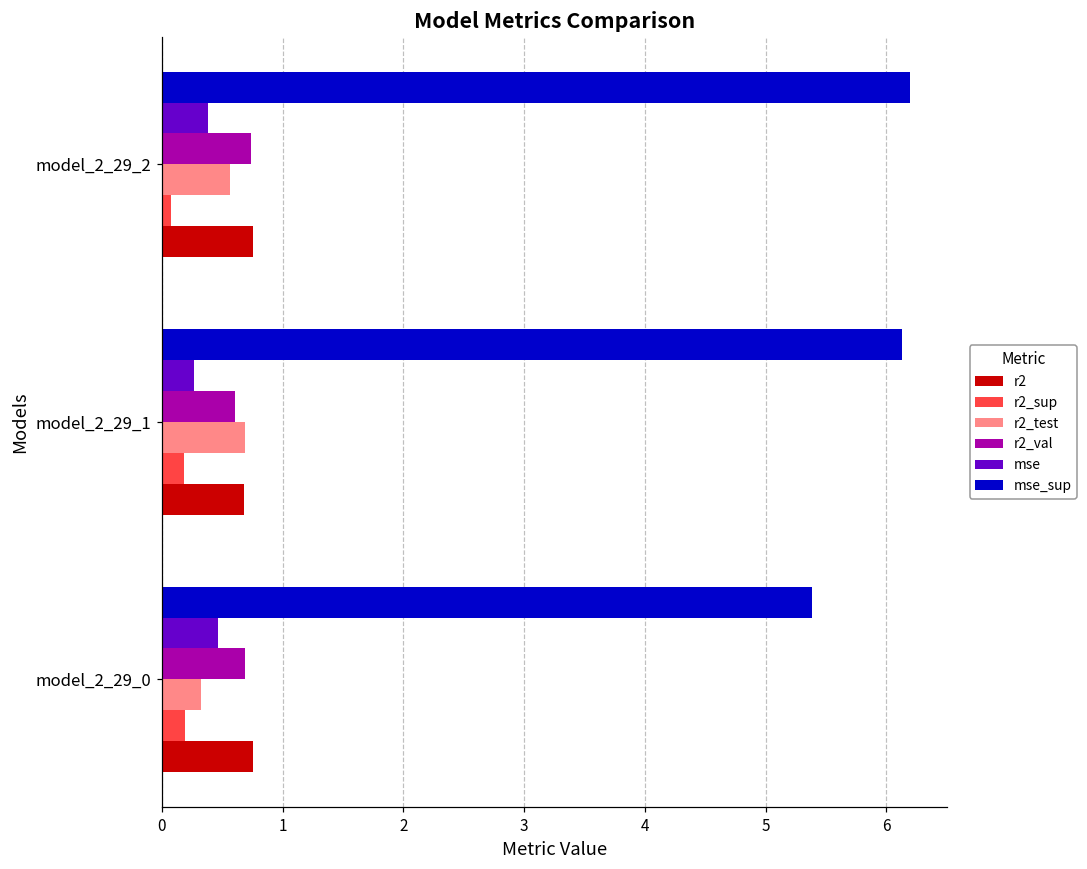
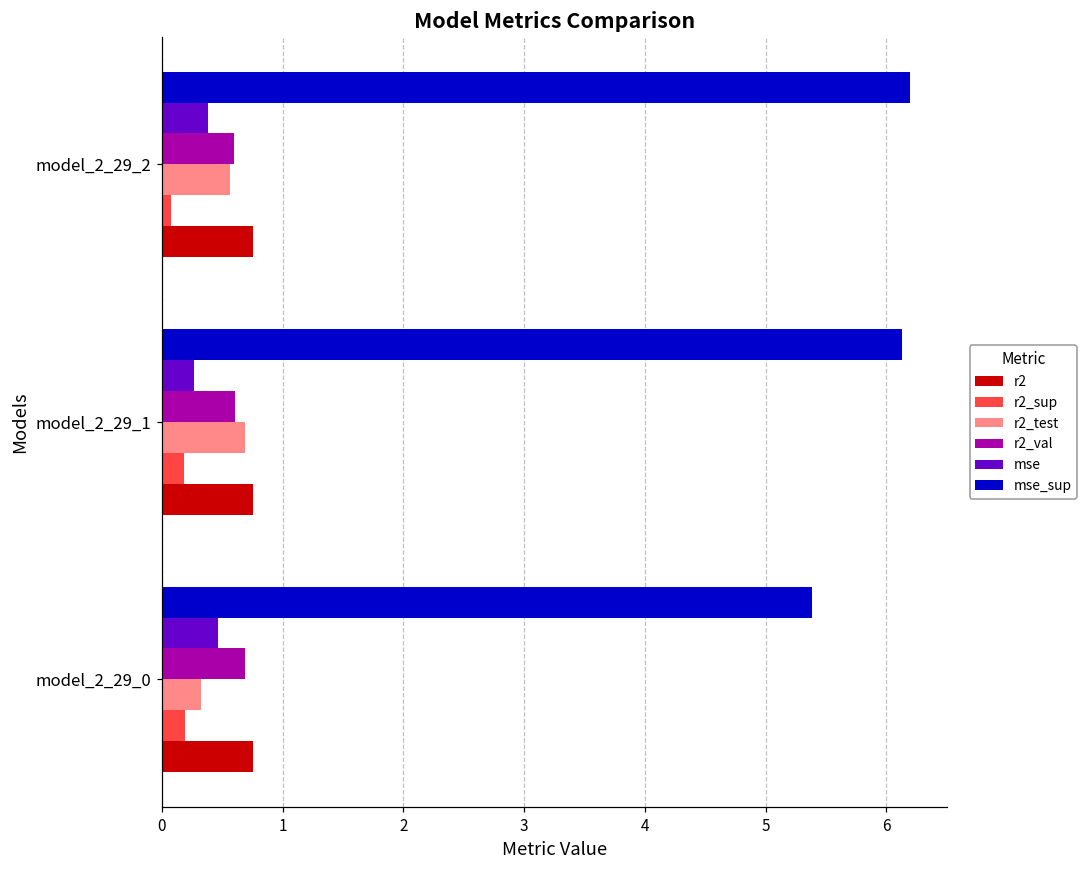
  {
    "r2": {
      "model_2_29_2": 0.76,
-     "model_2_29_1": 0.68,
+     "model_2_29_1": 0.75,
      "model_2_29_0": 0.75
    },
    "r2_sup": {
      "model_2_29_2": 0.07,
      "model_2_29_1": 0.18,
      "model_2_29_0": 0.19
    },
    "r2_test": {
      "model_2_29_2": 0.56,
      "model_2_29_1": 0.69,
      "model_2_29_0": 0.33
    },
    "r2_val": {
-     "model_2_29_2": 0.74,
+     "model_2_29_2": 0.59,
      "model_2_29_1": 0.60,
      "model_2_29_0": 0.69
    },
    "mse": {
      "model_2_29_2": 0.38,
      "model_2_29_1": 0.26,
      "model_2_29_0": 0.46
    },
    "mse_sup": {
      "model_2_29_2": 6.19,
      "model_2_29_1": 6.13,
      "model_2_29_0": 5.39
    }
  }
